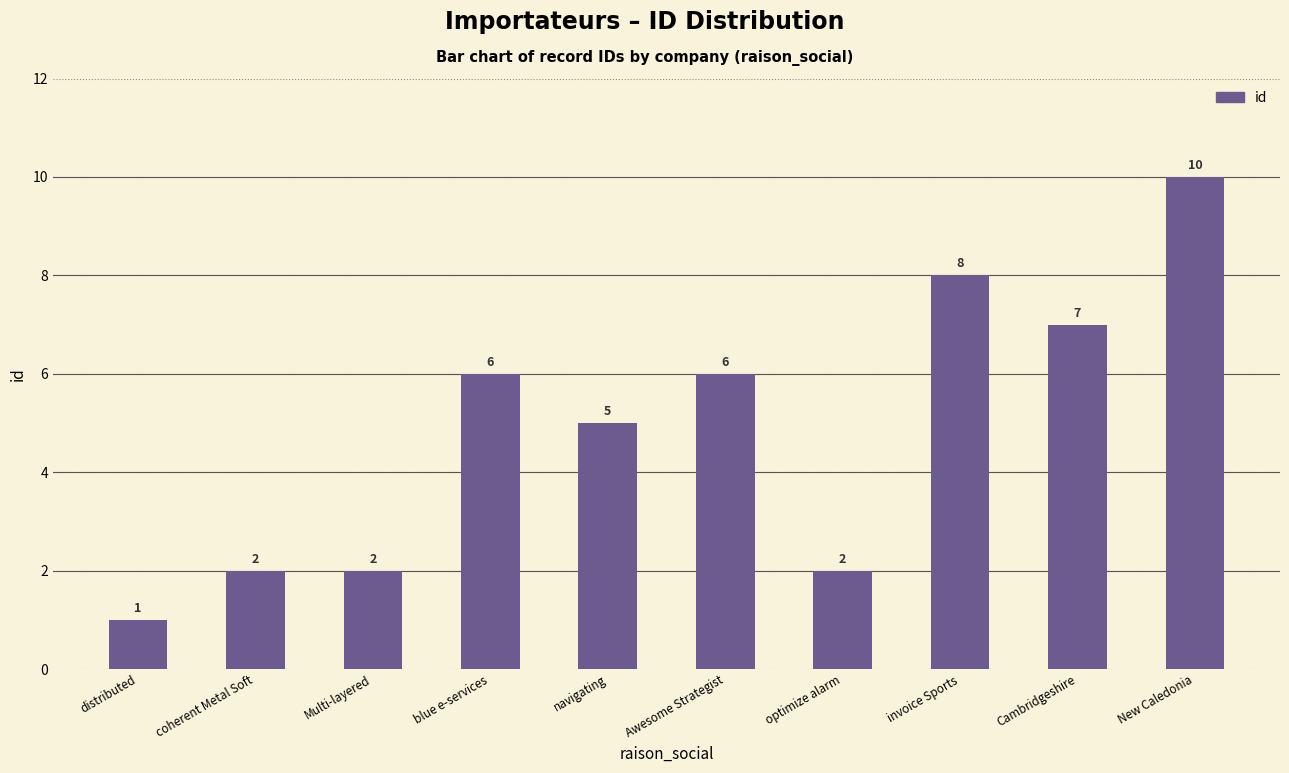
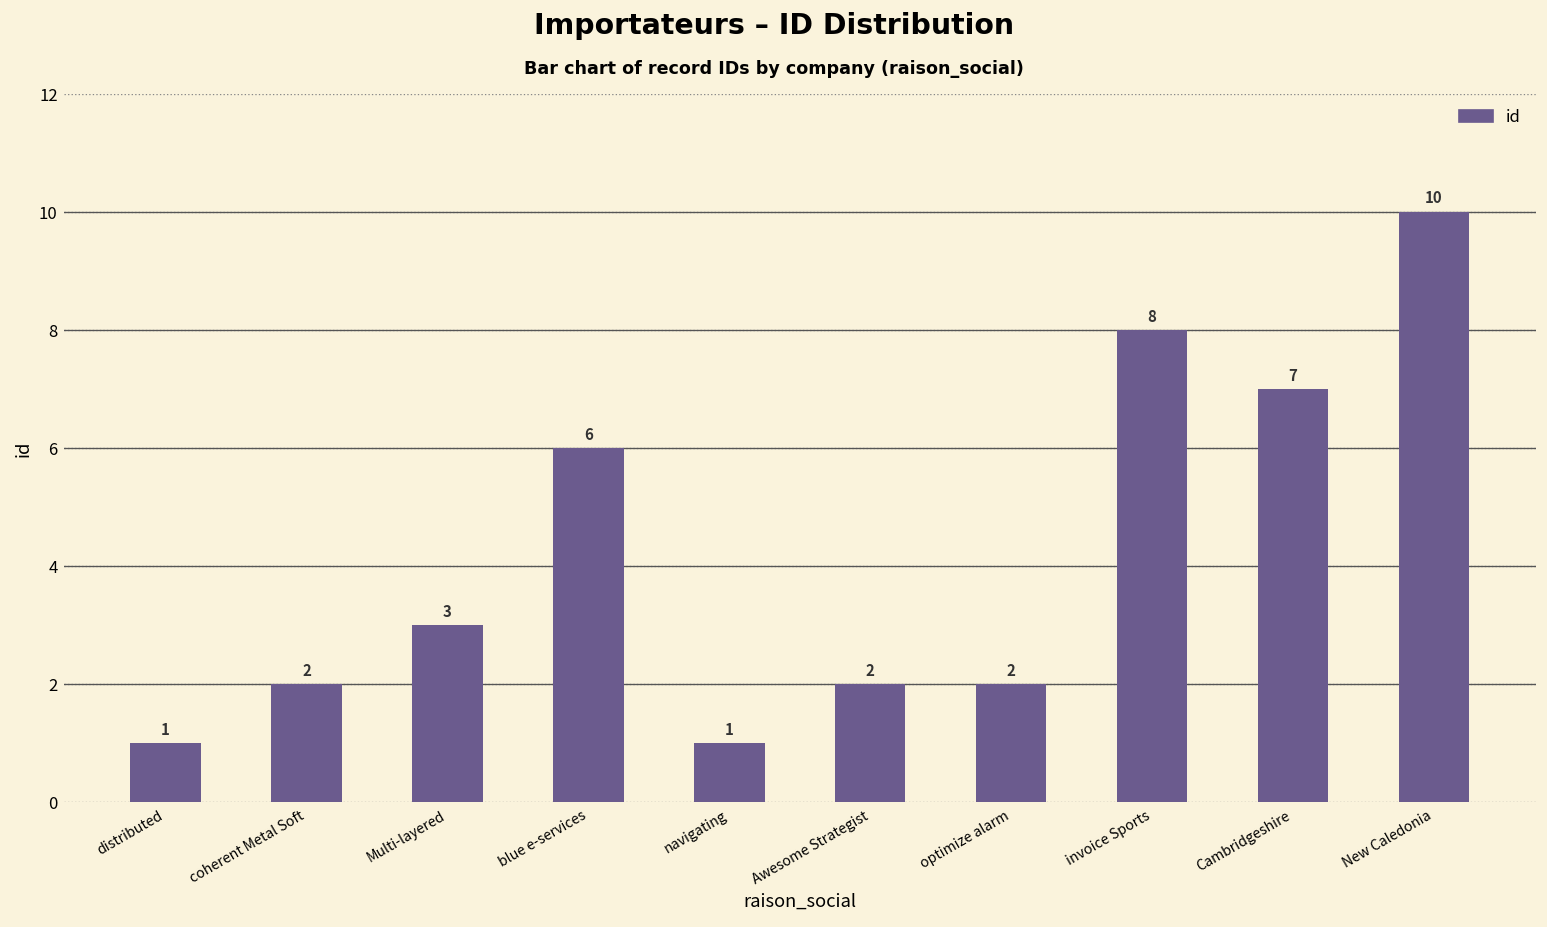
  {
    "distributed": 1,
    "coherent Metal Soft": 2,
-   "Multi-layered": 2,
+   "Multi-layered": 3,
    "blue e-services": 6,
-   "navigating": 5,
-   "Awesome Strategist": 6,
+   "navigating": 1,
+   "Awesome Strategist": 2,
    "optimize alarm": 2,
    "invoice Sports": 8,
    "Cambridgeshire": 7,
    "New Caledonia": 10
  }
